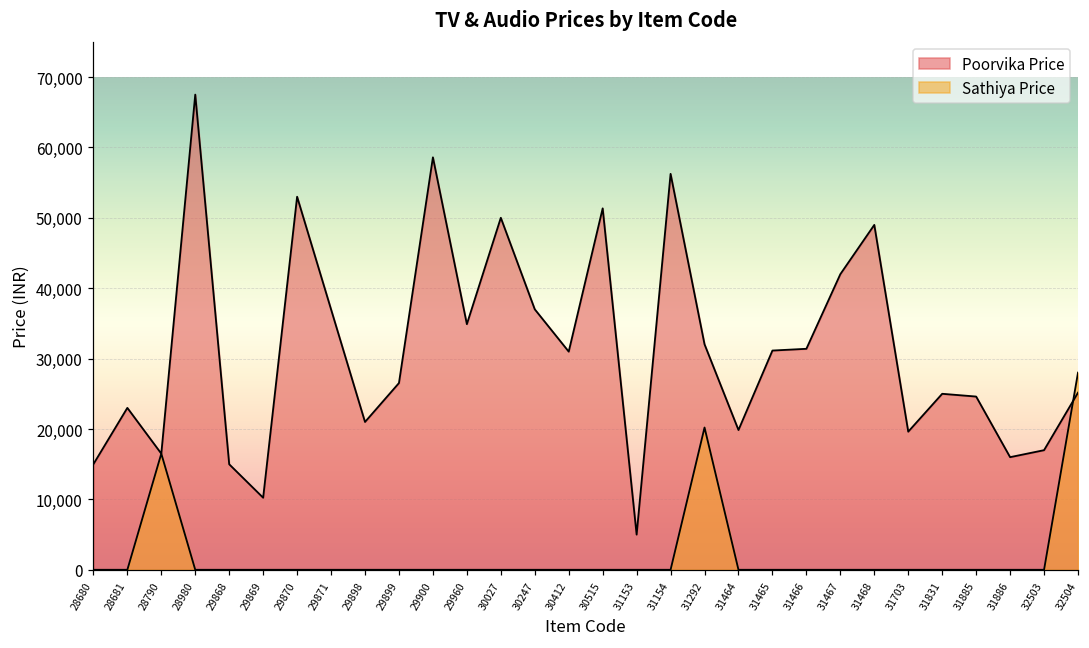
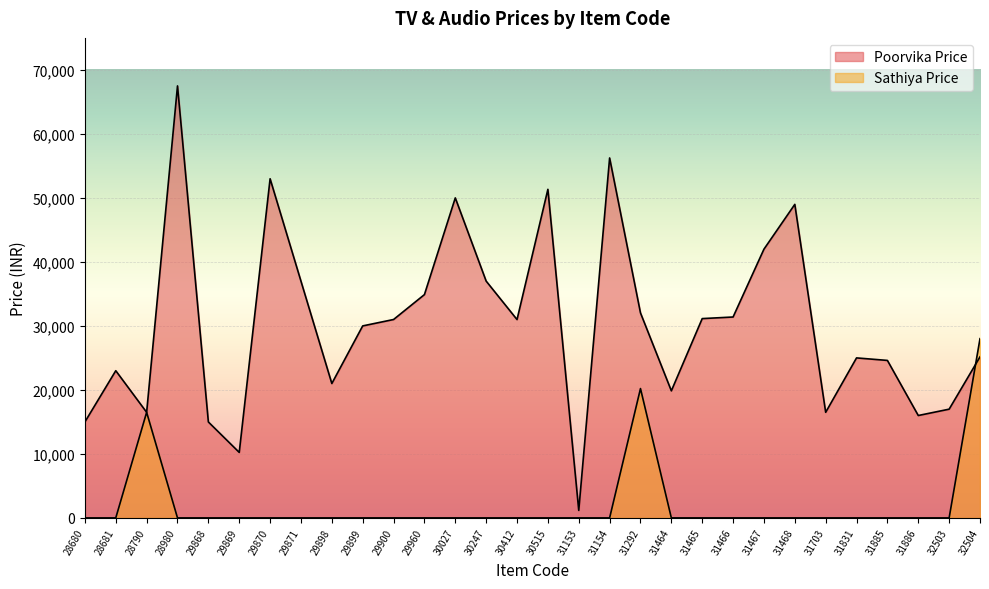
  {
    "Poorvika Price": {
      "28680": "15,000",
      "28681": "23,000",
      "28980": "67,000",
      "29868": "15,000",
      "29869": "10,000",
      "29870": "53,000",
      "29871": "37,000",
      "29898": "21,000",
-     "29899": "27,000",
-     "29900": "59,000",
+     "29899": "30,000",
+     "29900": "31,000",
      "29960": "35,000",
      "30027": "50,000",
      "30247": "37,000",
      "30412": "31,000",
      "30515": "51,000",
-     "31153": "5,000",
+     "31153": "1,000",
      "31154": "56,000",
      "31292": "32,000",
      "31464": "20,000",
      "31465": "31,000",
      "31466": "31,000",
      "31467": "42,000",
      "31468": "49,000",
-     "31703": "20,000",
+     "31703": "16,000",
      "31831": "25,000",
      "31885": "25,000",
      "31886": "16,000",
      "32503": "17,000",
      "32504": "25,000"
    },
    "Sathiya Price": {
      "28680": "0",
      "28681": "0",
      "28980": "0",
      "29868": "0",
      "29869": "0",
      "29870": "0",
      "29871": "0",
      "29898": "0",
      "29899": "0",
      "29900": "0",
      "29960": "0",
      "30027": "0",
      "30247": "0",
      "30412": "0",
      "30515": "0",
      "31153": "0",
      "31154": "0",
      "31292": "20,000",
      "31464": "0",
      "31465": "0",
      "31466": "0",
      "31467": "0",
      "31468": "0",
      "31703": "0",
      "31831": "0",
      "31885": "0",
      "31886": "0",
      "32503": "0",
      "32504": "28,000"
    }
  }
